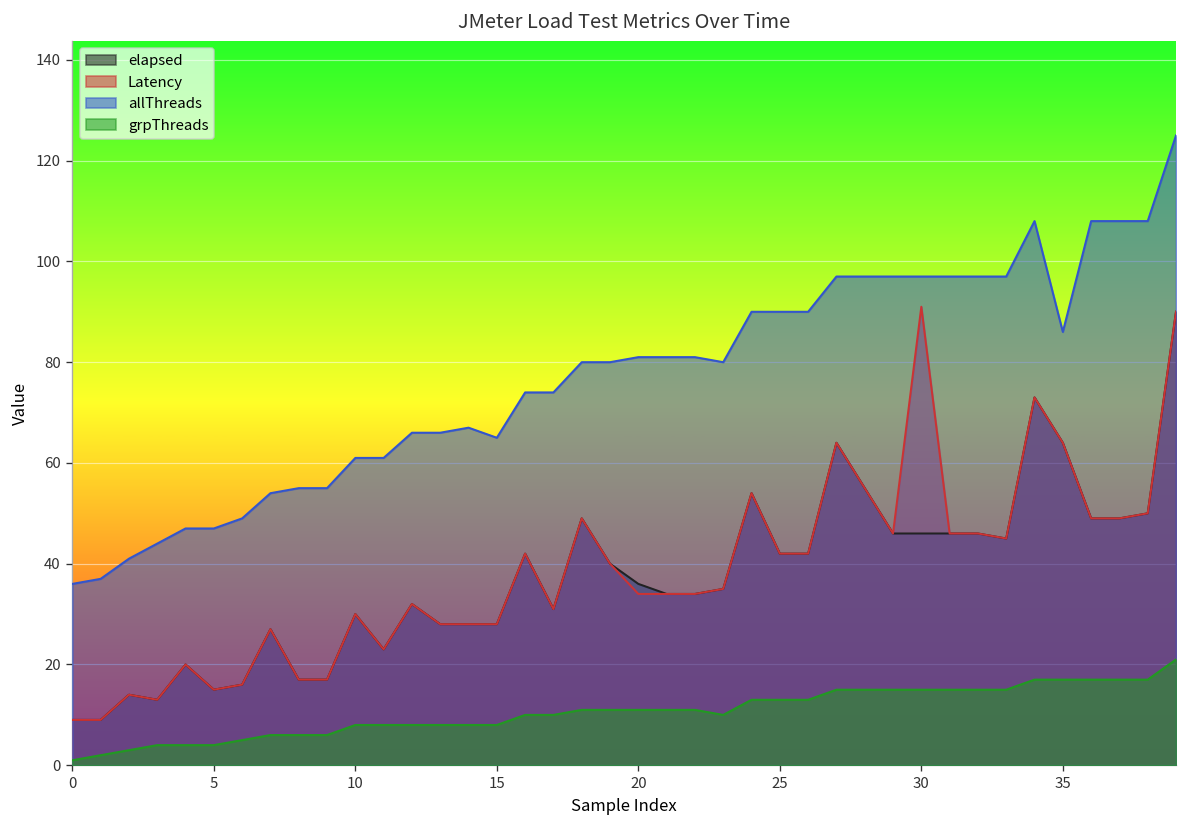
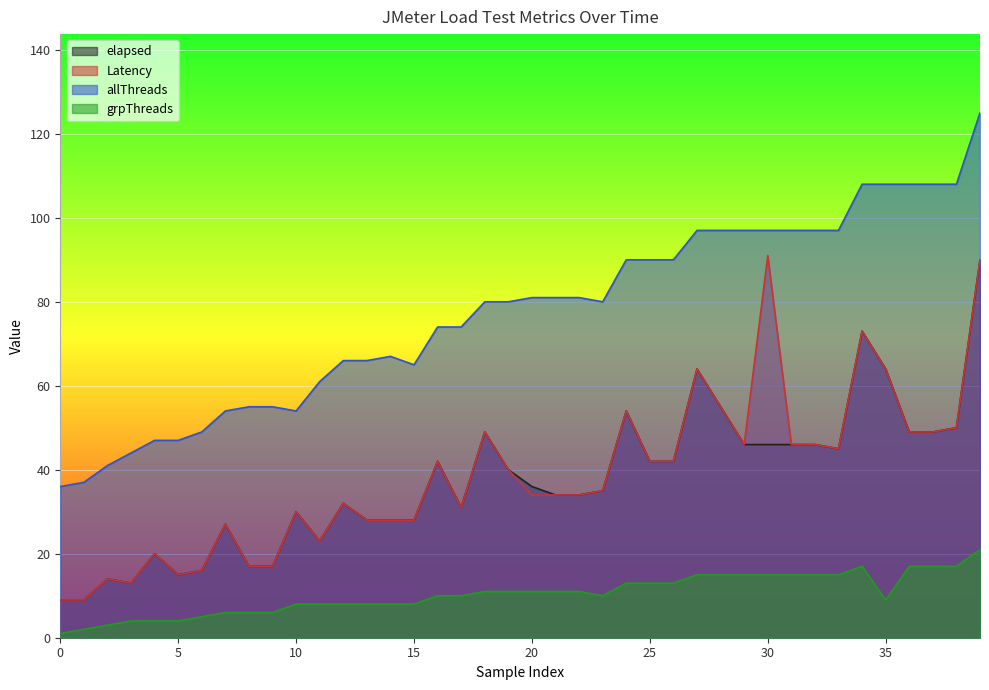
  {
    "elapsed": {
      "20": 36,
      "30": 46
    },
    "Latency": {
      "20": 34,
      "30": 91
    },
    "allThreads": {
      "0": 36,
      "5": 47,
-     "10": 61,
+     "10": 54,
      "15": 65,
      "20": 81,
      "25": 90,
      "30": 97,
-     "35": 86
+     "35": 108
    },
    "grpThreads": {
      "0": 1,
      "5": 4,
      "10": 8,
      "15": 8,
      "20": 11,
      "25": 13,
      "30": 15,
-     "35": 17
+     "35": 9
    }
  }
